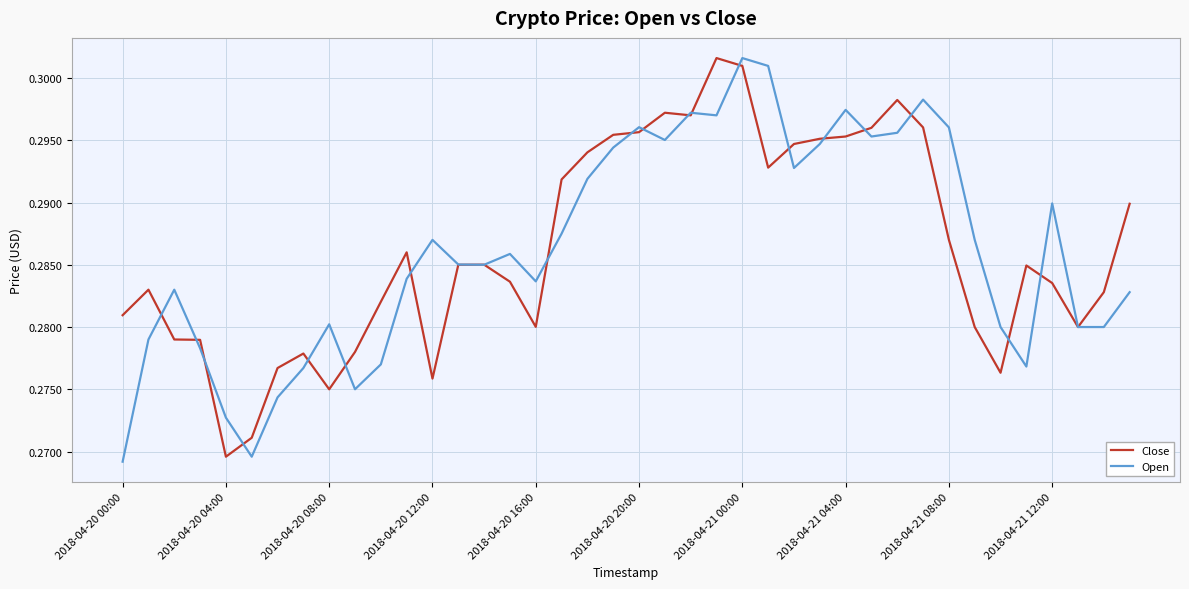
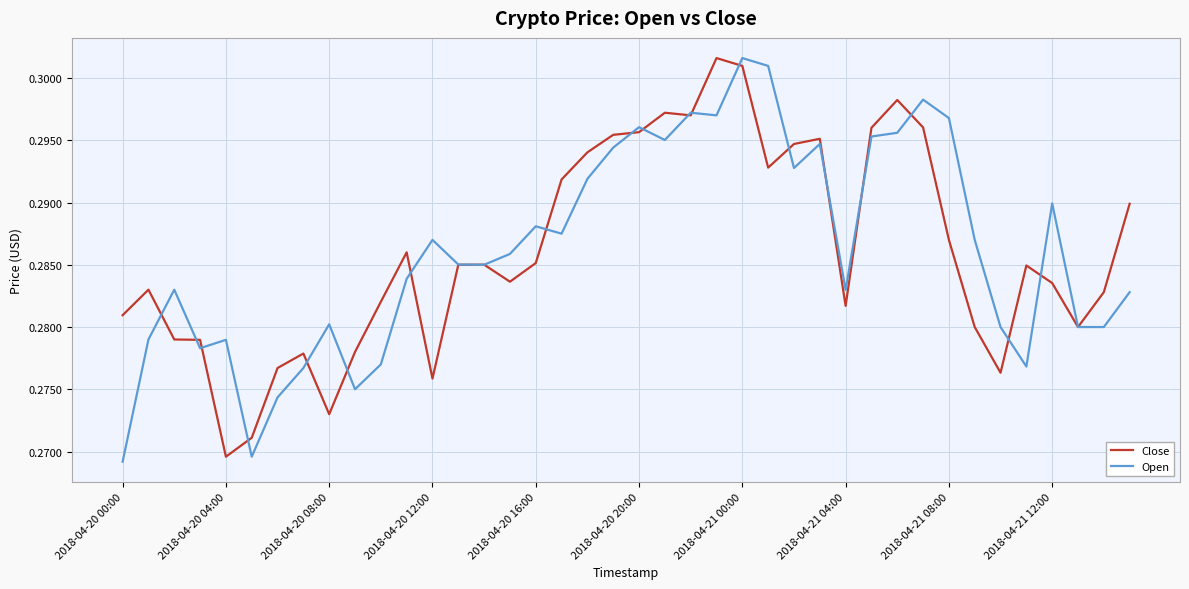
  {
    "Close": {
      "2018-04-20 00:00": 0.2810,
      "2018-04-20 04:00": 0.2696,
-     "2018-04-20 08:00": 0.275,
+     "2018-04-20 08:00": 0.273,
      "2018-04-20 12:00": 0.2759,
-     "2018-04-20 16:00": 0.2800,
+     "2018-04-20 16:00": 0.2851,
      "2018-04-20 20:00": 0.2957,
      "2018-04-21 00:00": 0.3010,
-     "2018-04-21 04:00": 0.2953,
+     "2018-04-21 04:00": 0.2817,
      "2018-04-21 08:00": 0.2870,
      "2018-04-21 12:00": 0.2835
    },
    "Open": {
      "2018-04-20 00:00": 0.2692,
-     "2018-04-20 04:00": 0.2727,
+     "2018-04-20 04:00": 0.2790,
      "2018-04-20 08:00": 0.2802,
      "2018-04-20 12:00": 0.2870,
-     "2018-04-20 16:00": 0.2837,
+     "2018-04-20 16:00": 0.2881,
      "2018-04-20 20:00": 0.2961,
      "2018-04-21 00:00": 0.3016,
-     "2018-04-21 04:00": 0.2974,
-     "2018-04-21 08:00": 0.2960,
+     "2018-04-21 04:00": 0.2830,
+     "2018-04-21 08:00": 0.2968,
      "2018-04-21 12:00": 0.2899
    }
  }
